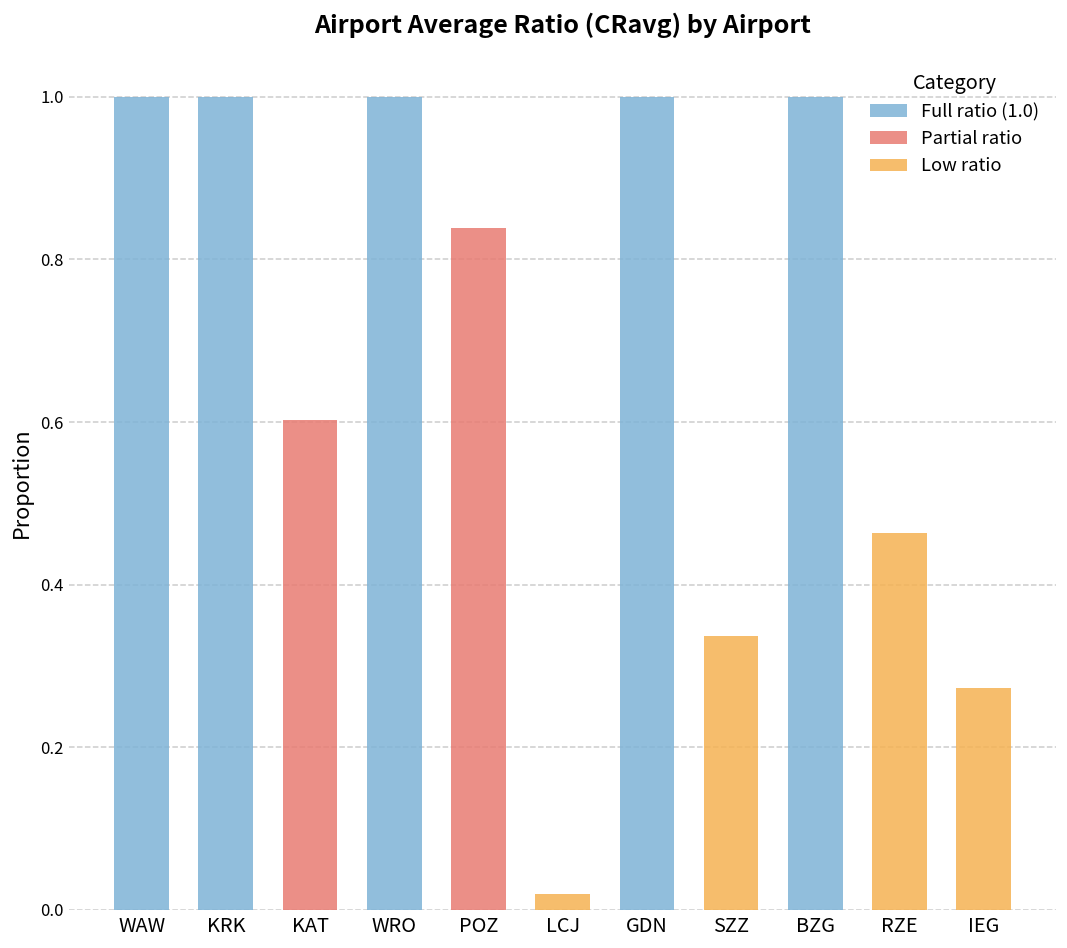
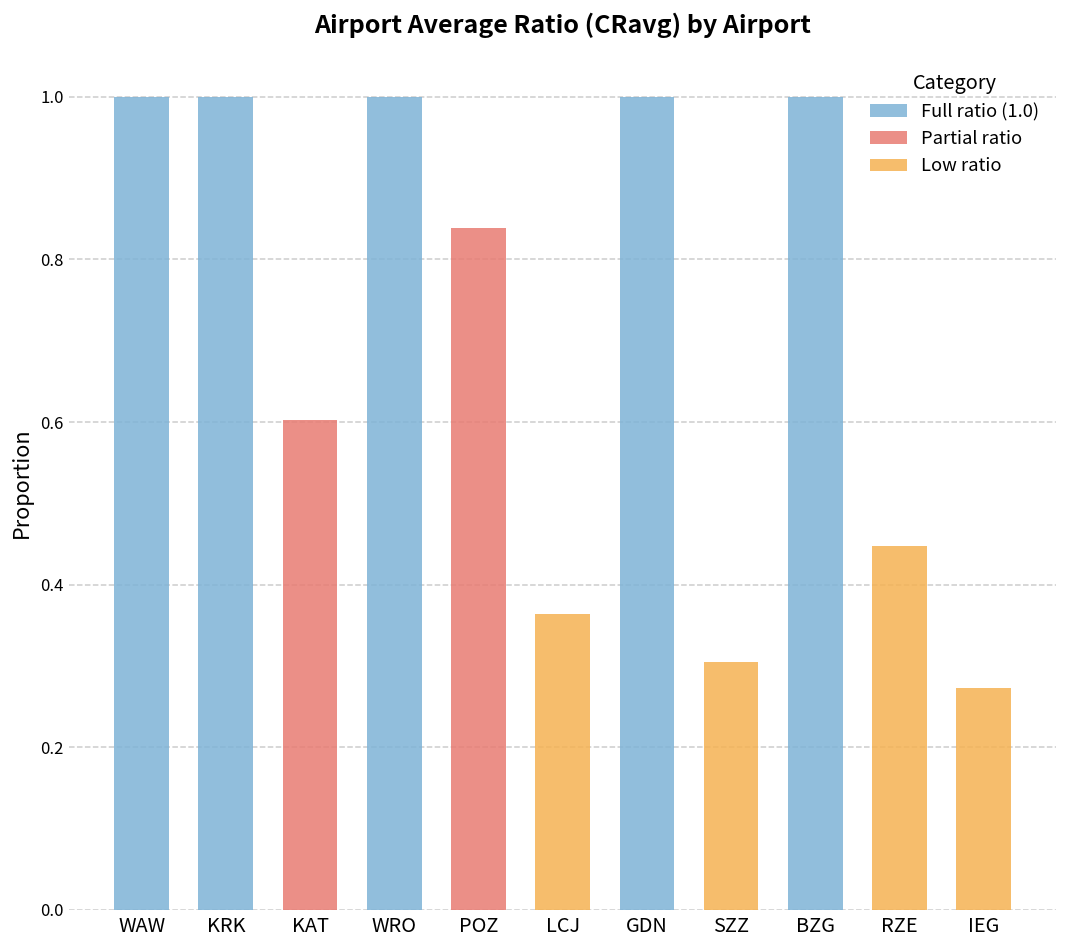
  {
    "WAW": 1.00,
    "KRK": 1.00,
    "KAT": 0.60,
    "WRO": 1.00,
    "POZ": 0.84,
-   "LCJ": 0.02,
+   "LCJ": 0.36,
    "GDN": 1.00,
-   "SZZ": 0.34,
+   "SZZ": 0.31,
    "BZG": 1.00,
-   "RZE": 0.46,
+   "RZE": 0.45,
    "IEG": 0.27
  }
